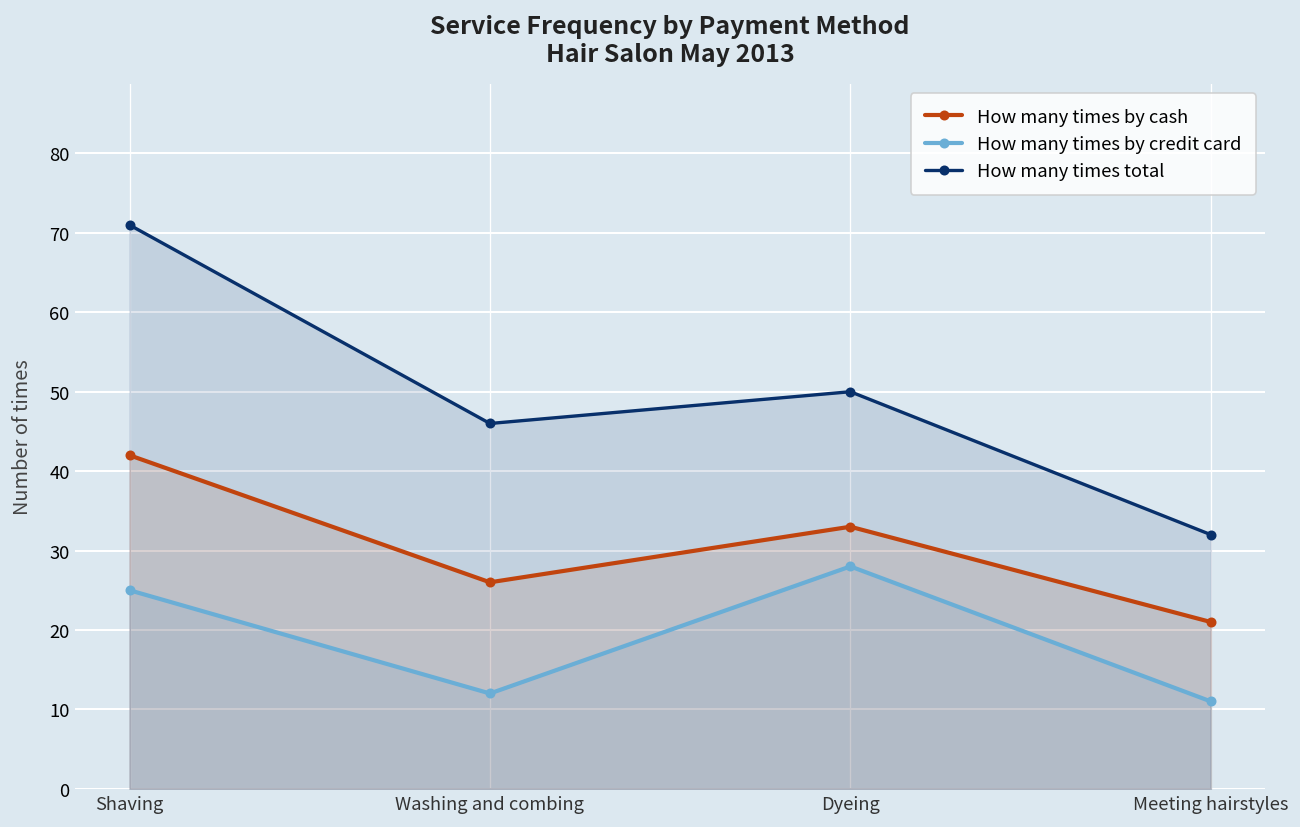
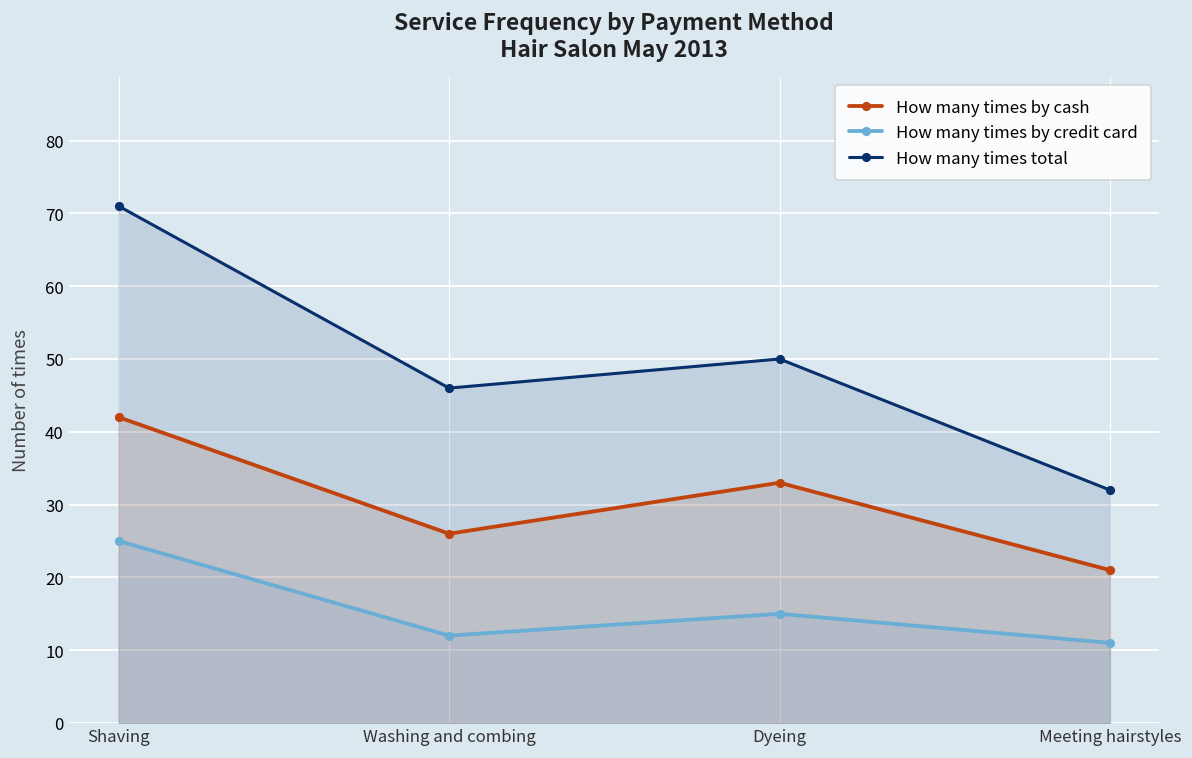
  {
    "How many times by cash": {
      "Shaving": 42,
      "Washing and combing": 26,
      "Dyeing": 33,
      "Meeting hairstyles": 21
    },
    "How many times by credit card": {
      "Shaving": 25,
      "Washing and combing": 12,
-     "Dyeing": 28,
+     "Dyeing": 15,
      "Meeting hairstyles": 11
    },
    "How many times total": {
      "Shaving": 71,
      "Washing and combing": 46,
      "Dyeing": 50,
      "Meeting hairstyles": 32
    }
  }
